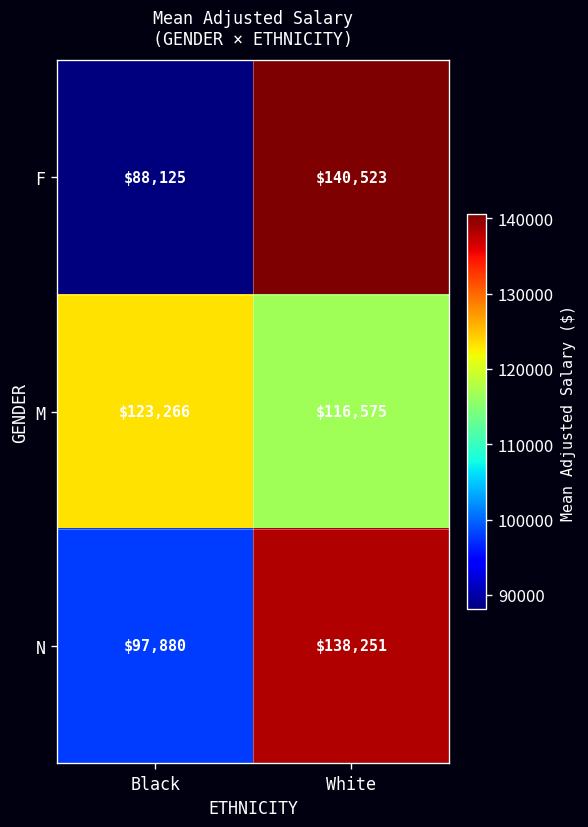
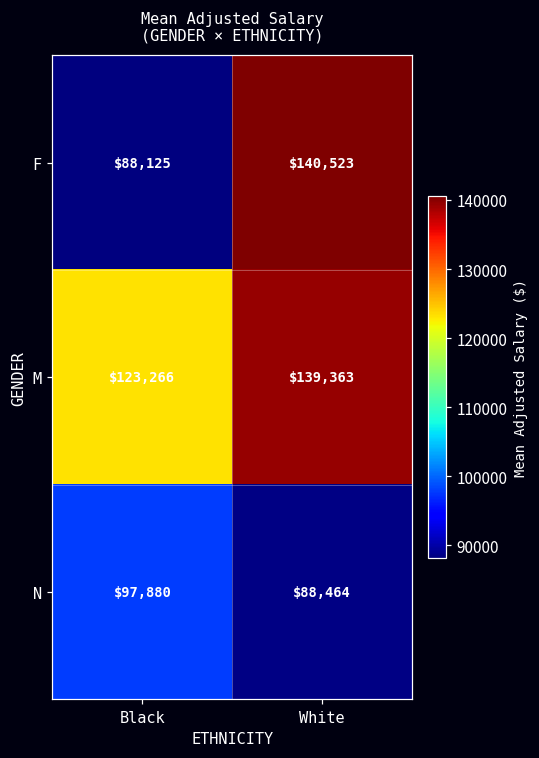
  {
    "F": {
      "Black": "$88,125",
      "White": "$140,523"
    },
    "M": {
      "Black": "$123,266",
-     "White": "$116,575"
+     "White": "$139,363"
    },
    "N": {
      "Black": "$97,880",
-     "White": "$138,251"
+     "White": "$88,464"
    }
  }
